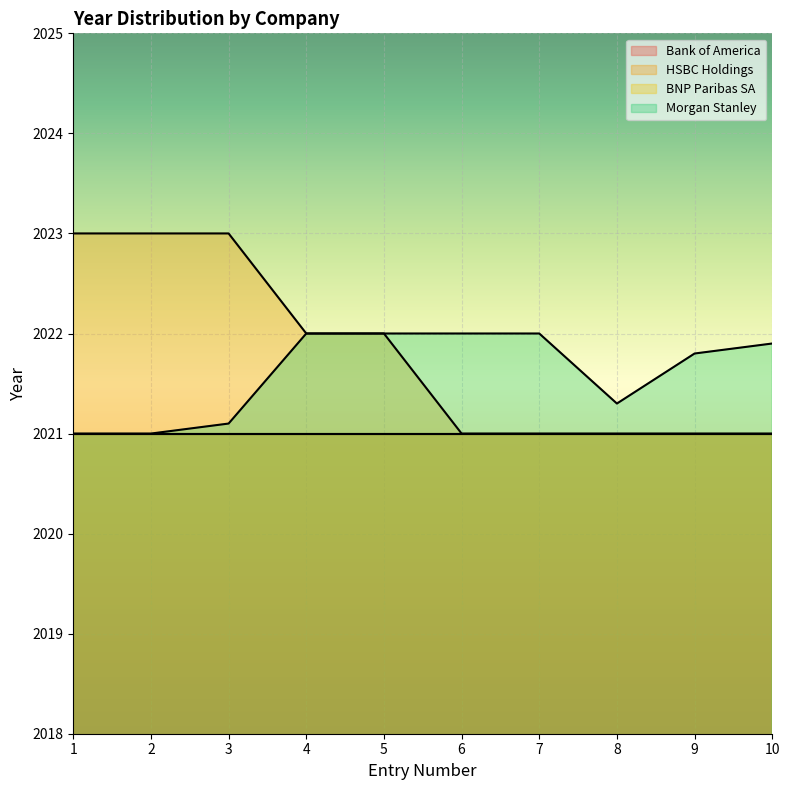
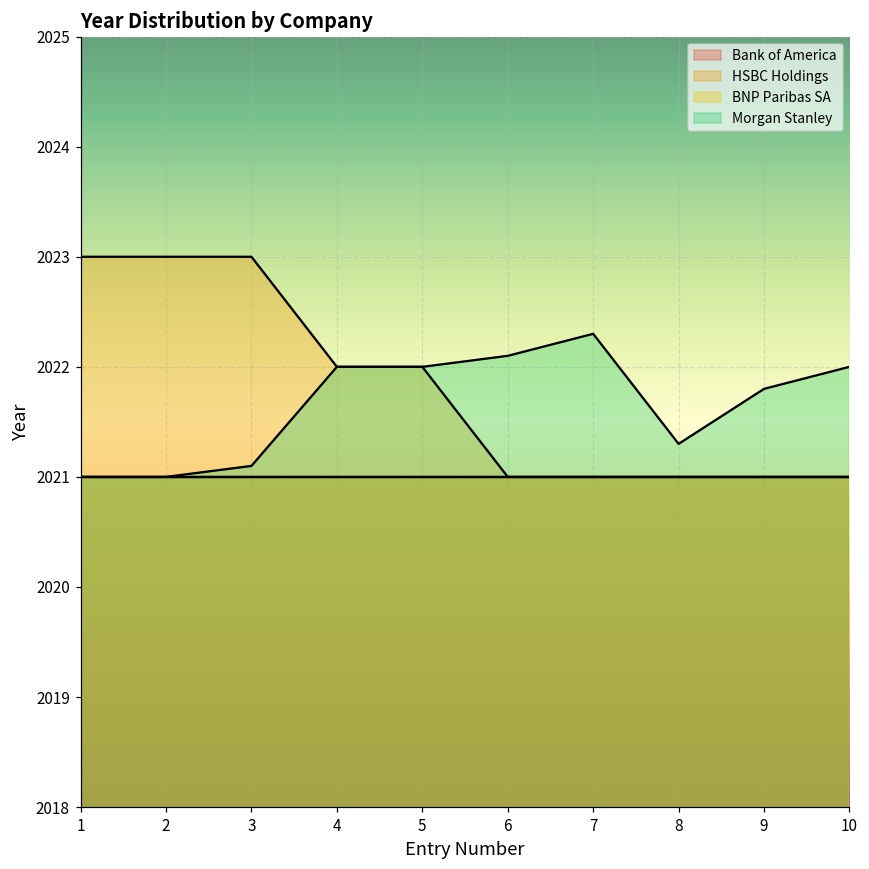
  {
    "Morgan Stanley": {
      "3": 2021.1,
-     "6": 2022.0,
-     "7": 2022.0,
+     "6": 2022.1,
+     "7": 2022.3,
      "8": 2021.3,
      "9": 2021.8,
-     "10": 2021.9
+     "10": 2022.0
    }
  }
